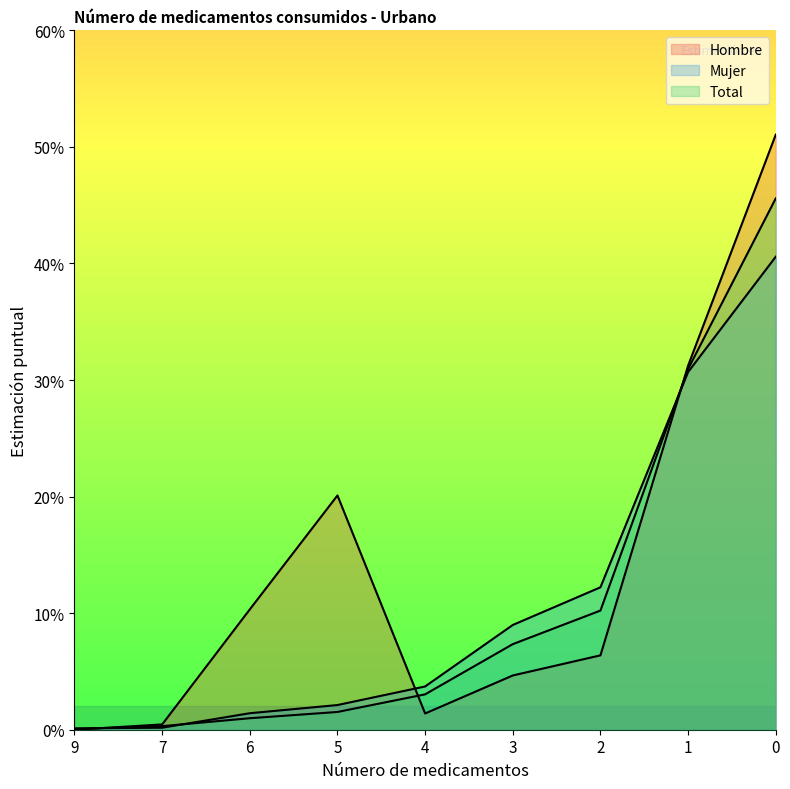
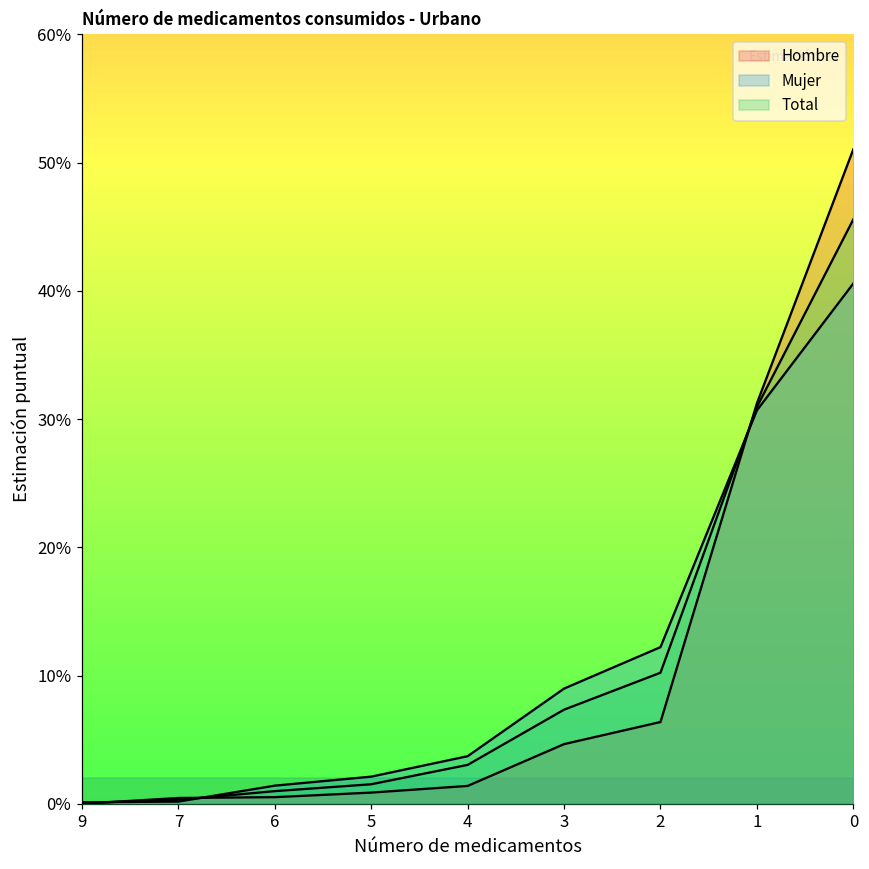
  {
    "Hombre": {
-     "6": "10.3%",
-     "5": "20.1%",
+     "6": "0.5%",
+     "5": "0.9%",
      "4": "1.4%",
      "3": "4.7%",
      "2": "6.4%",
      "1": "31.2%",
      "0": "51.0%"
    }
  }
